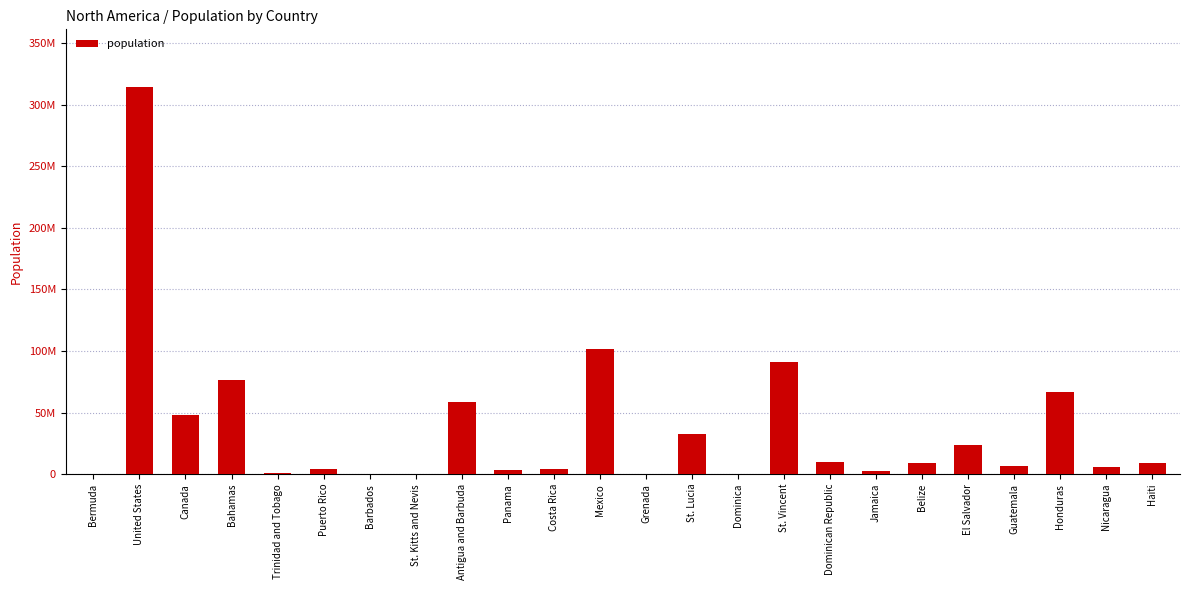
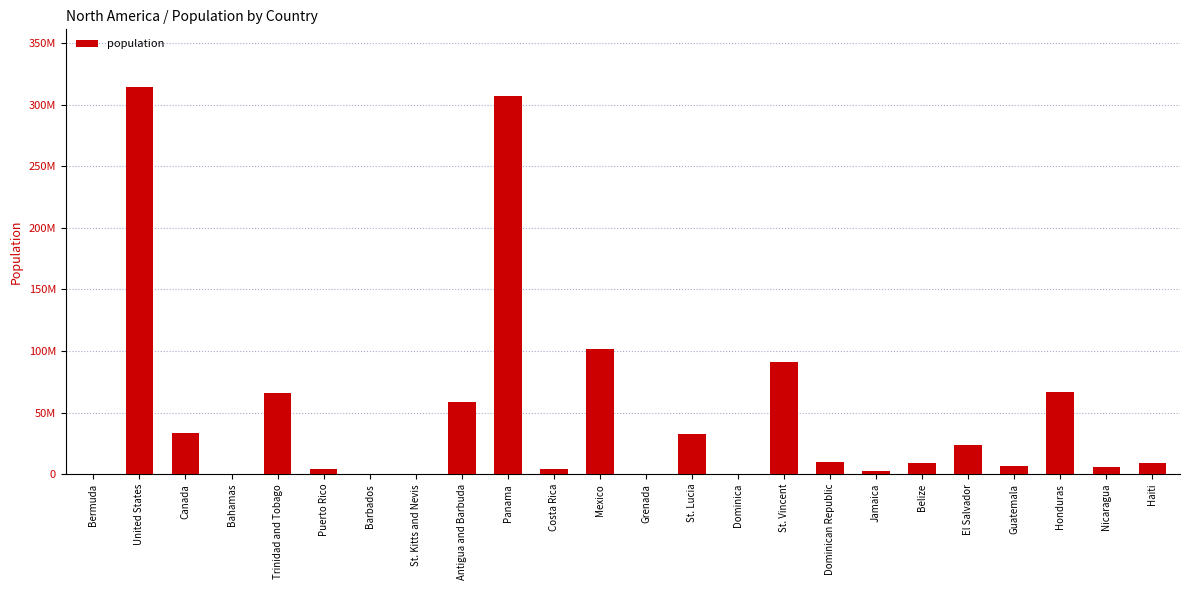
  {
    "United States": 314000000,
-   "Canada": 48000000,
-   "Bahamas": 76000000,
-   "Trinidad and Tobago": 1000000,
+   "Canada": 33000000,
+   "Bahamas": 0,
+   "Trinidad and Tobago": 66000000,
    "Puerto Rico": 4000000,
    "Antigua and Barbuda": 59000000,
-   "Panama": 3000000,
+   "Panama": 307000000,
    "Costa Rica": 4000000,
    "Mexico": 102000000,
    "St. Lucia": 32000000,
    "St. Vincent": 91000000,
    "Dominican Republic": 10000000,
    "Jamaica": 3000000,
    "Belize": 9000000,
    "El Salvador": 23000000,
    "Guatemala": 7000000,
    "Honduras": 67000000,
    "Nicaragua": 6000000,
    "Haiti": 9000000
  }
